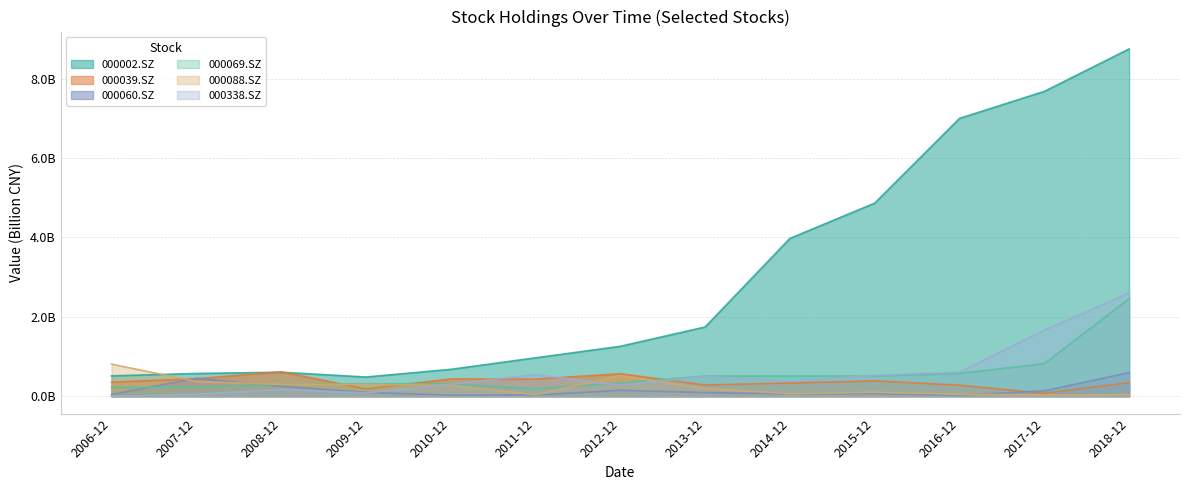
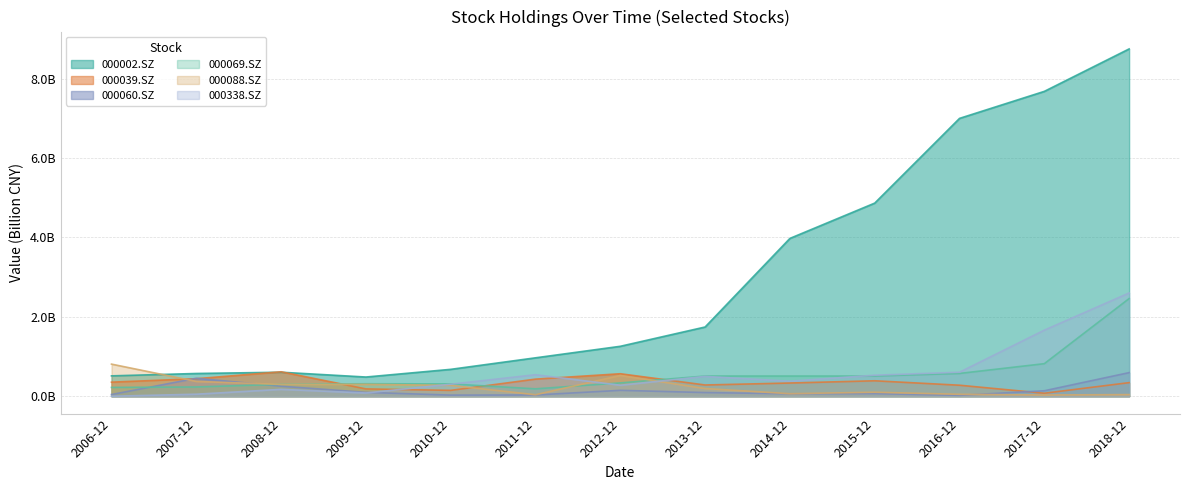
  {
    "000039.SZ": {
      "2006-12": 400000000,
      "2009-12": 200000000,
-     "2010-12": 400000000,
+     "2010-12": 100000000,
      "2011-12": 400000000,
      "2013-12": 300000000,
      "2015-12": 400000000,
      "2016-12": 300000000,
      "2018-12": 300000000
    },
    "000088.SZ": {
      "2006-12": 800000000,
      "2007-12": 400000000,
      "2013-12": 200000000,
      "2018-12": 0
    }
  }
